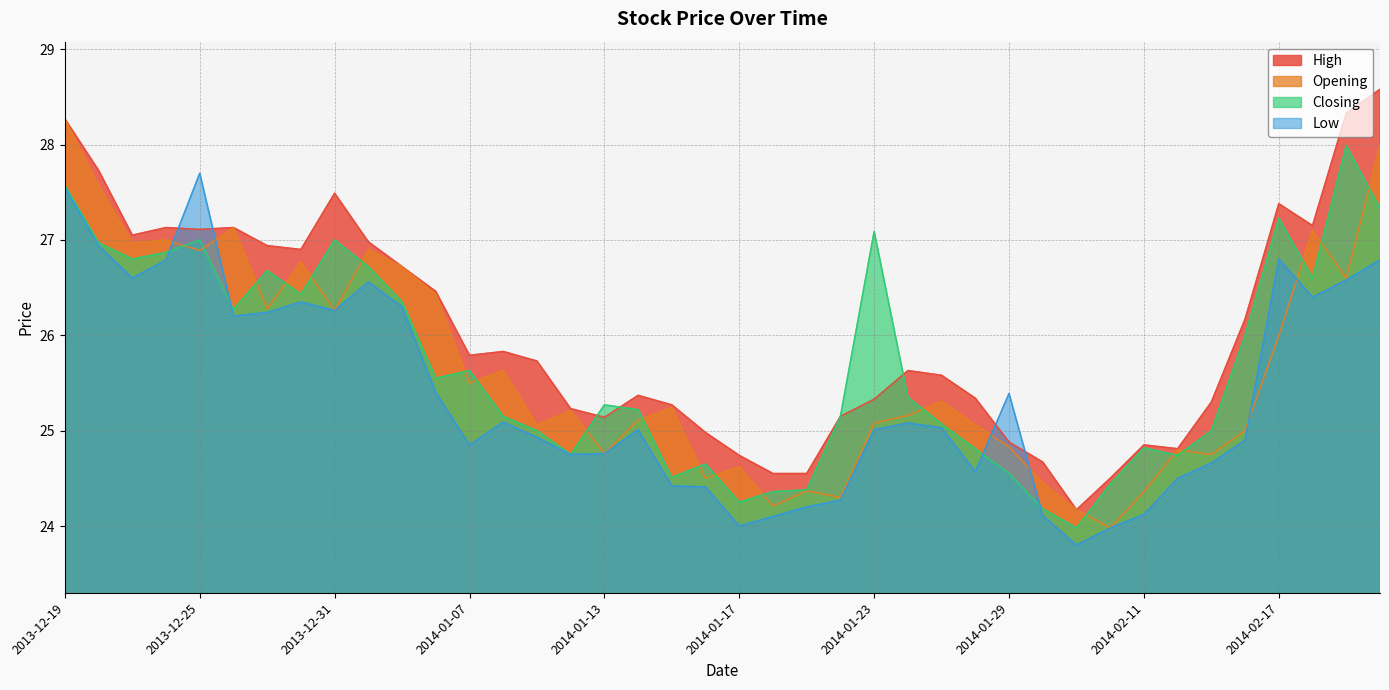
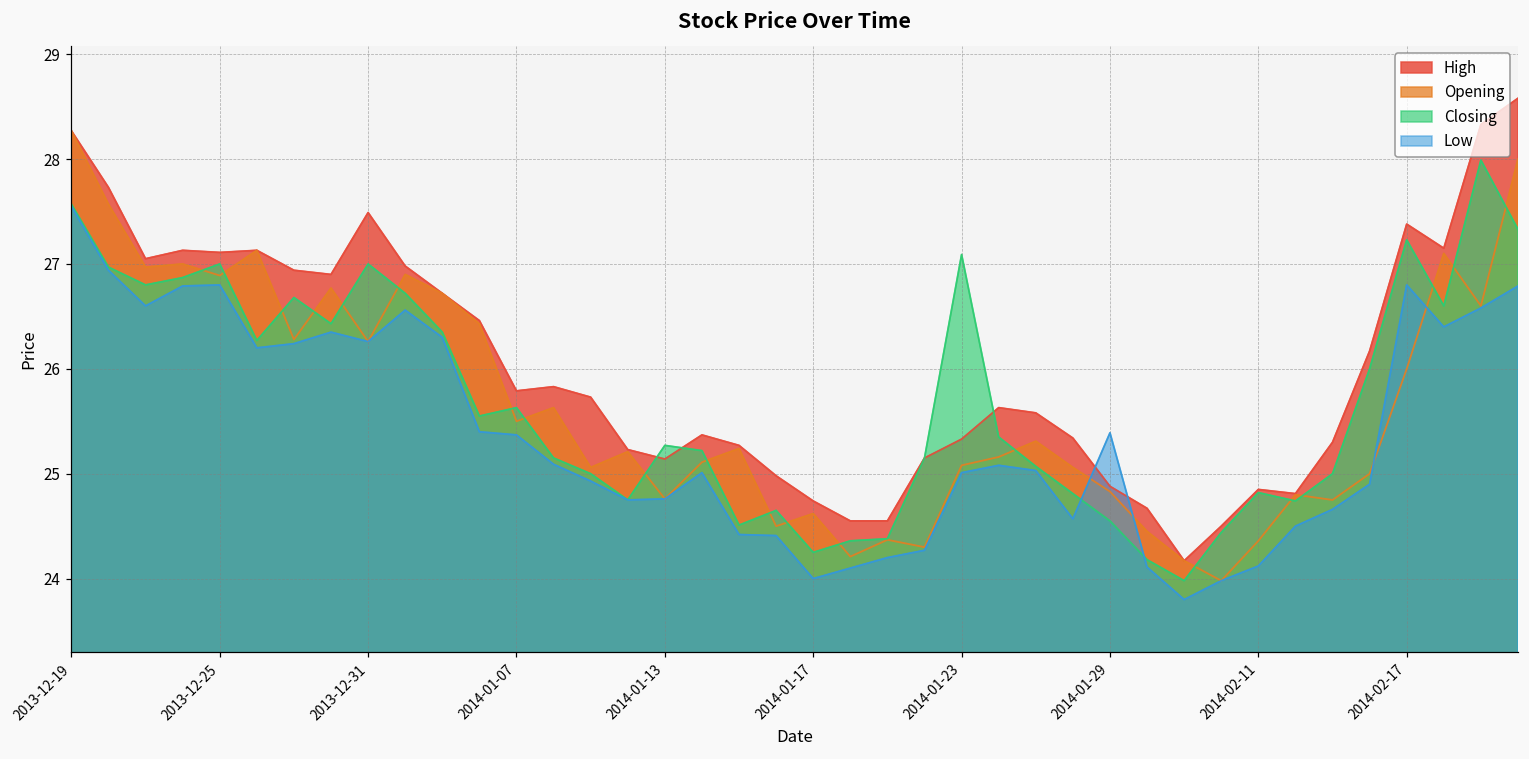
  {
    "Closing": {
      "2013-12-25": 27.0,
      "2013-12-31": 27.0,
      "2014-01-07": 25.6,
      "2014-01-13": 25.3,
      "2014-01-17": 24.3,
      "2014-01-23": 27.1,
      "2014-01-29": 24.6,
      "2014-02-11": 24.8,
      "2014-02-17": 27.2
    },
    "Low": {
-     "2013-12-25": 27.7,
-     "2014-01-07": 24.9,
+     "2013-12-25": 26.8,
+     "2014-01-07": 25.4,
      "2014-01-17": 24.0,
      "2014-01-23": 25.0,
      "2014-01-29": 25.4,
      "2014-02-11": 24.1,
      "2014-02-17": 26.8
    }
  }
